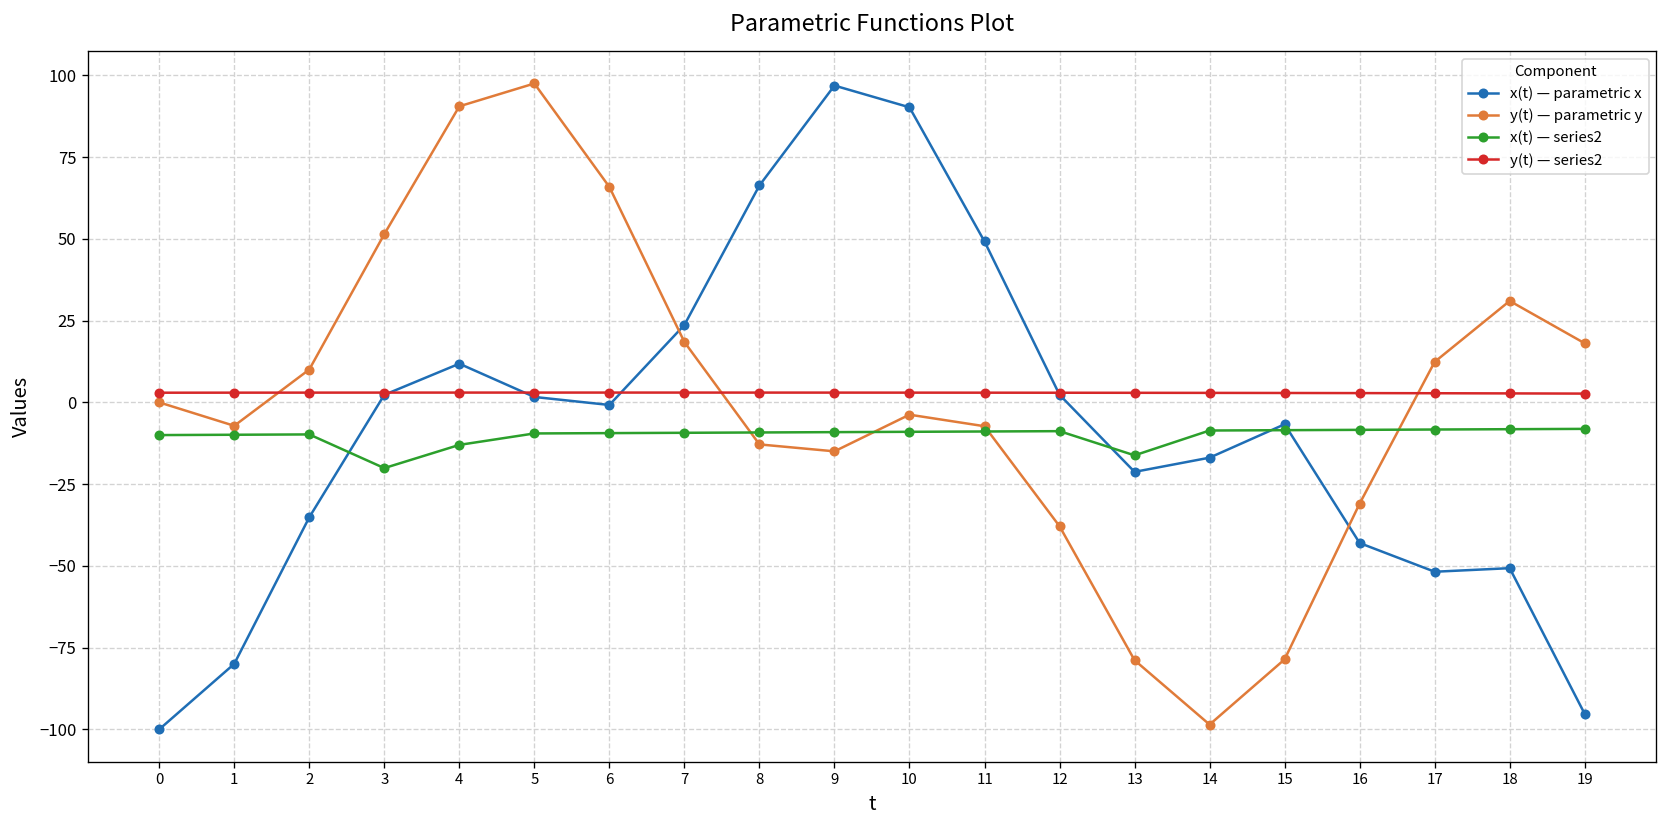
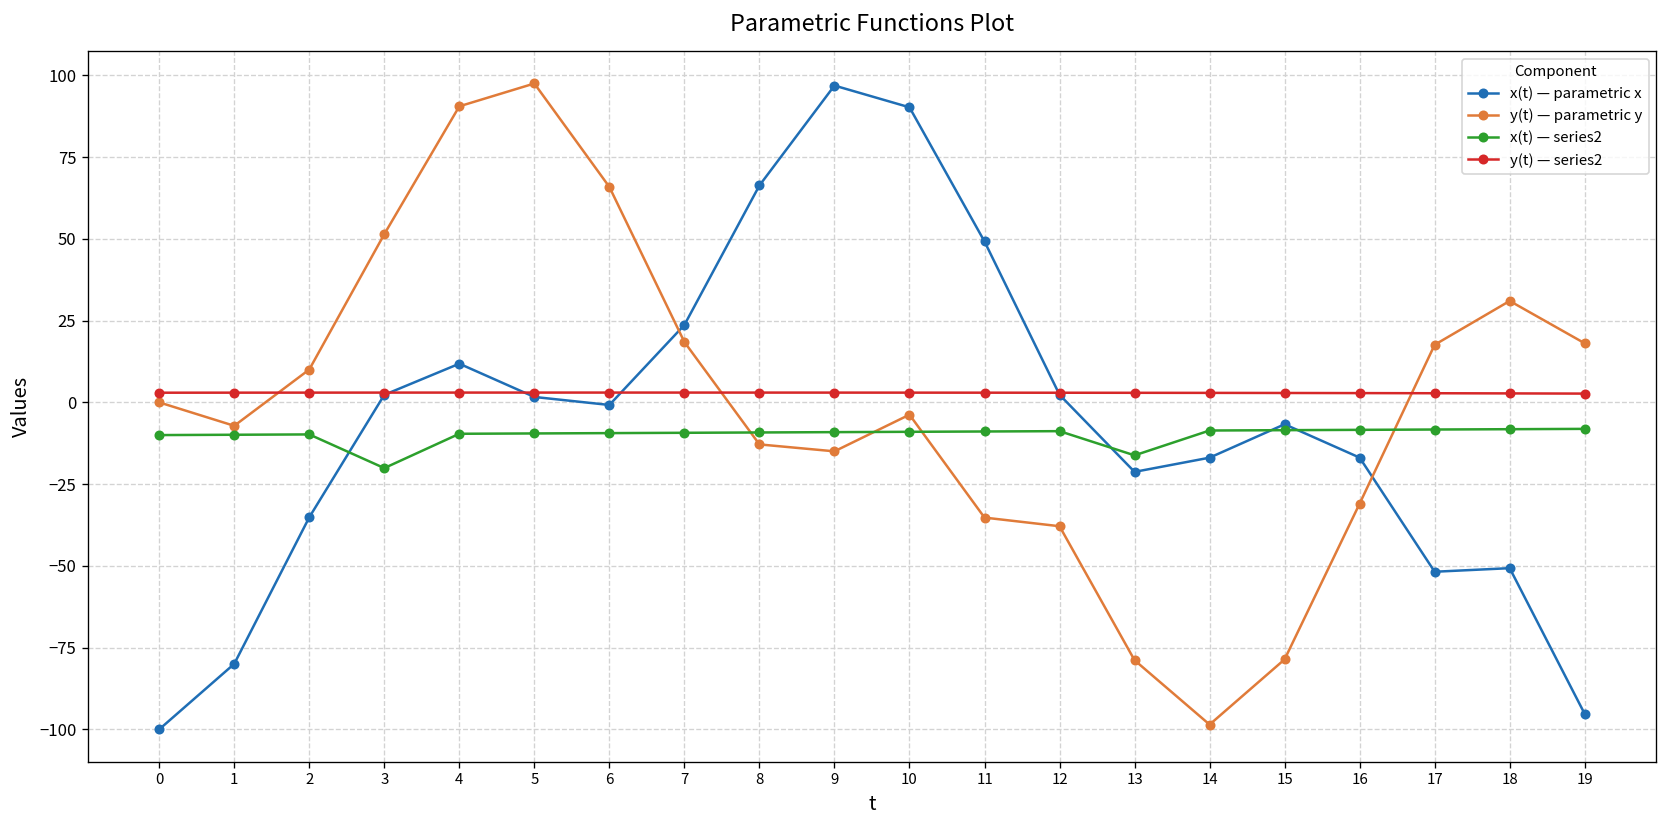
  {
    "x(t) — parametric x": {
      "0": -100,
      "1": -80,
      "2": -35,
      "4": 12,
      "5": 2,
      "6": -1,
      "7": 24,
      "8": 66,
      "9": 97,
      "10": 90,
      "11": 49,
      "13": -21,
      "14": -17,
      "15": -7,
-     "16": -43,
+     "16": -17,
      "17": -52,
      "18": -51,
      "19": -95
    },
    "y(t) — parametric y": {
      "0": 0,
      "1": -7,
      "2": 10,
      "3": 51,
      "4": 91,
      "5": 98,
      "6": 66,
      "7": 18,
      "8": -13,
      "9": -15,
      "10": -4,
-     "11": -7,
+     "11": -35,
      "12": -38,
      "13": -79,
      "14": -99,
      "15": -79,
      "16": -31,
-     "17": 12,
+     "17": 18,
      "18": 31,
      "19": 18
    },
    "x(t) — series2": {
      "0": -10,
      "1": -10,
      "2": -10,
      "3": -20,
-     "4": -13,
+     "4": -10,
      "5": -10,
      "6": -9,
      "7": -9,
      "8": -9,
      "9": -9,
      "10": -9,
      "11": -9,
      "12": -9,
      "13": -16,
      "14": -9,
      "15": -9,
      "16": -8,
      "17": -8,
      "18": -8,
      "19": -8
    },
    "y(t) — series2": {
      "0": 3,
      "1": 3,
      "2": 3,
      "4": 3,
      "5": 3,
      "6": 3,
      "7": 3,
      "8": 3,
      "9": 3,
      "10": 3,
      "11": 3,
      "13": 3,
      "14": 3,
      "15": 3,
      "16": 3,
      "17": 3,
      "18": 3,
      "19": 3
    }
  }
